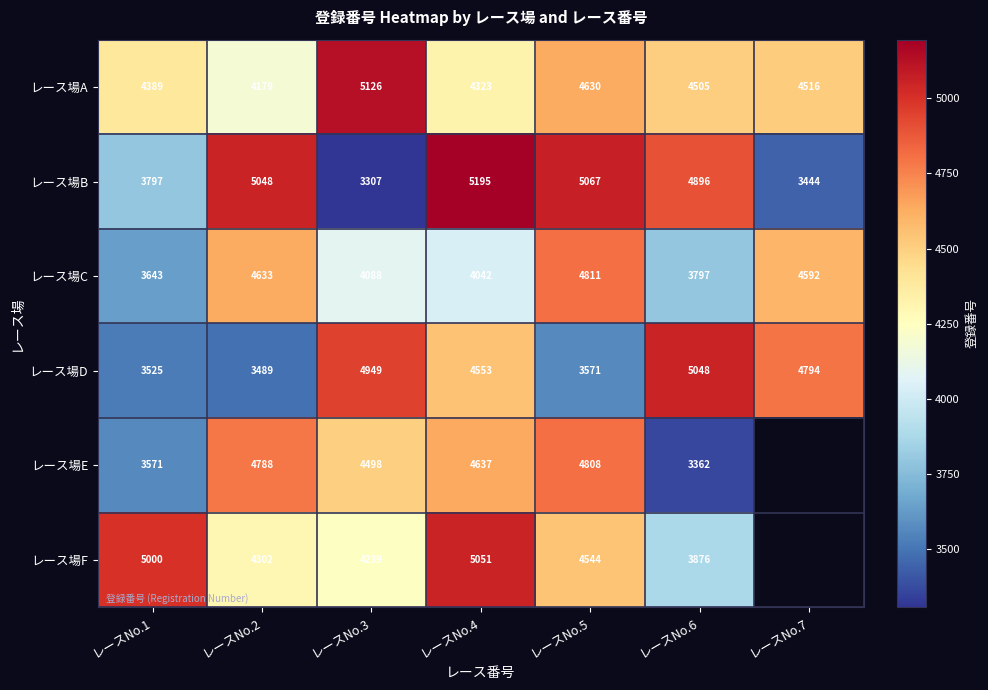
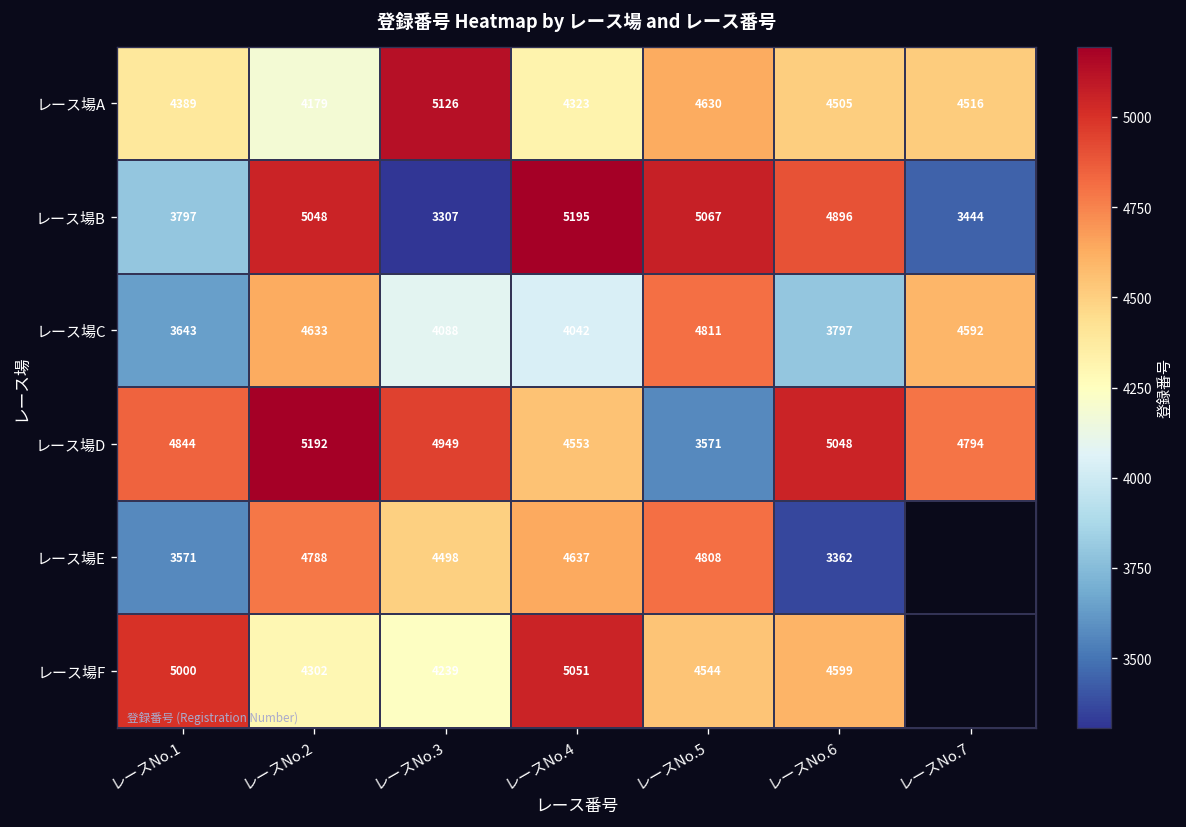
  {
    "レース場D": {
-     "レースNo.1": 3525,
-     "レースNo.2": 3489
+     "レースNo.1": 4844,
+     "レースNo.2": 5192
    },
    "レース場F": {
-     "レースNo.6": 3876
+     "レースNo.6": 4599
    }
  }
